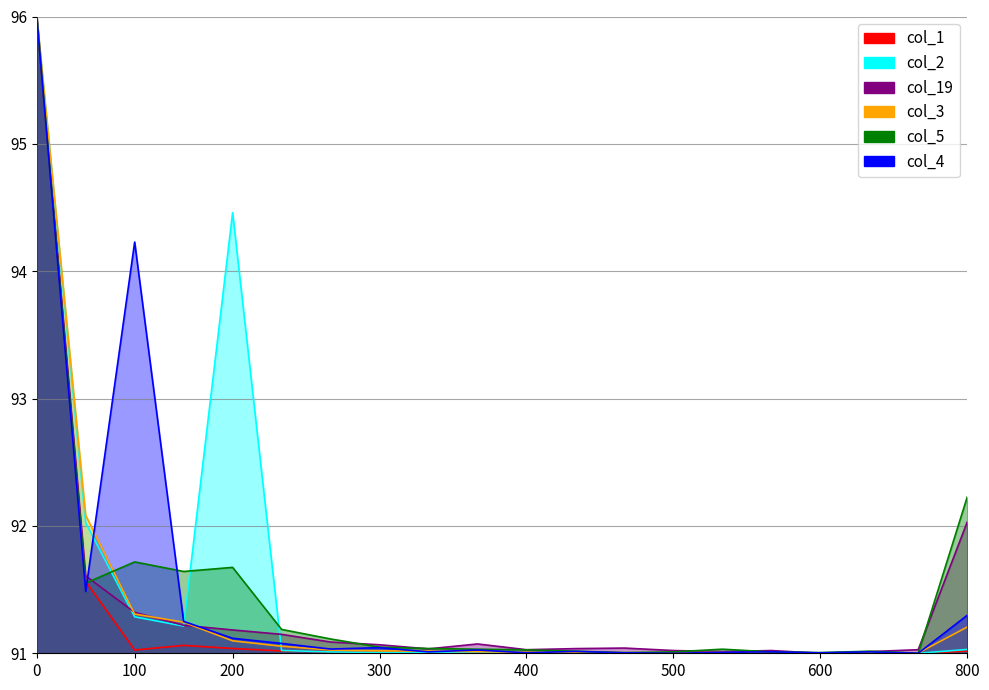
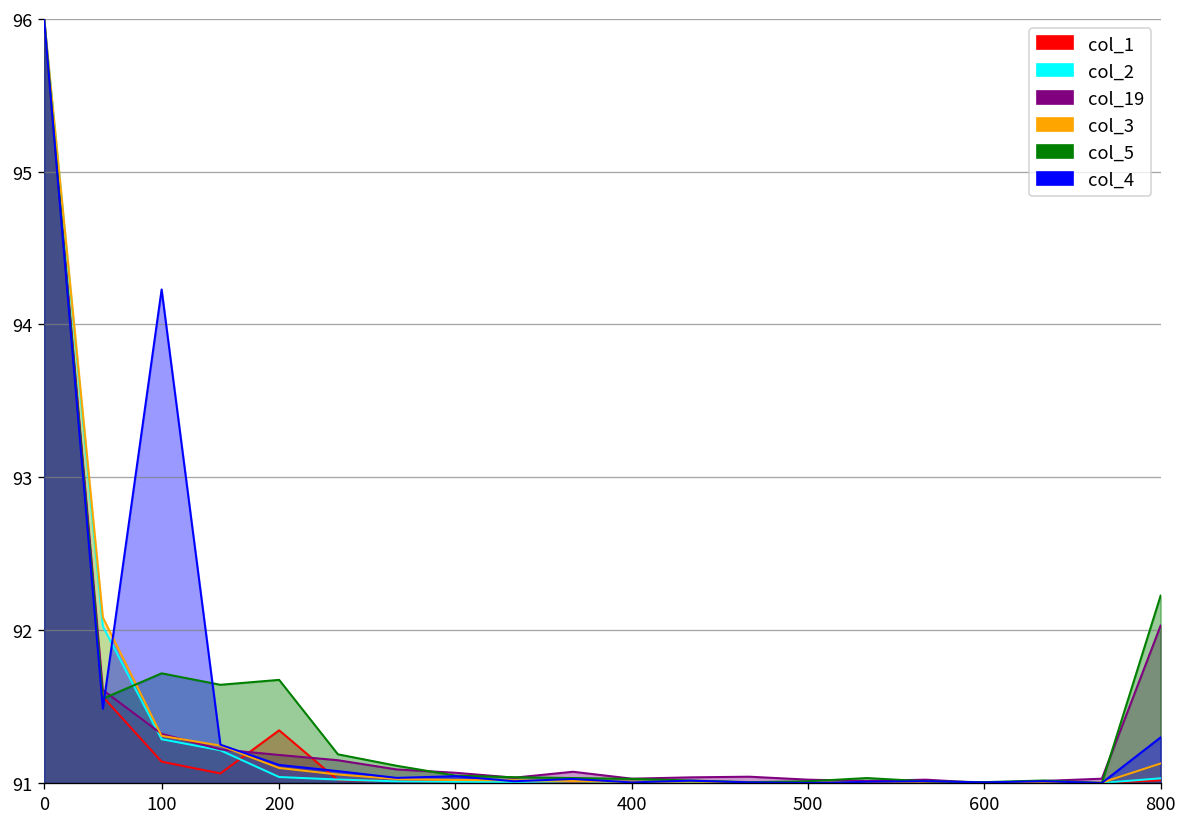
  {
    "col_1": {
-     "100": 91.03,
-     "200": 91.04
+     "100": 91.14,
+     "200": 91.34
    },
    "col_2": {
      "100": 91.29,
-     "200": 94.46
+     "200": 91.04
    },
    "col_19": {
      "200": 91.18,
      "800": 92.03
    },
    "col_3": {
-     "800": 91.21
+     "800": 91.13
    },
    "col_5": {
      "100": 91.72,
      "200": 91.67,
      "800": 92.23
    },
    "col_4": {
      "100": 94.23,
      "800": 91.30
    }
  }
